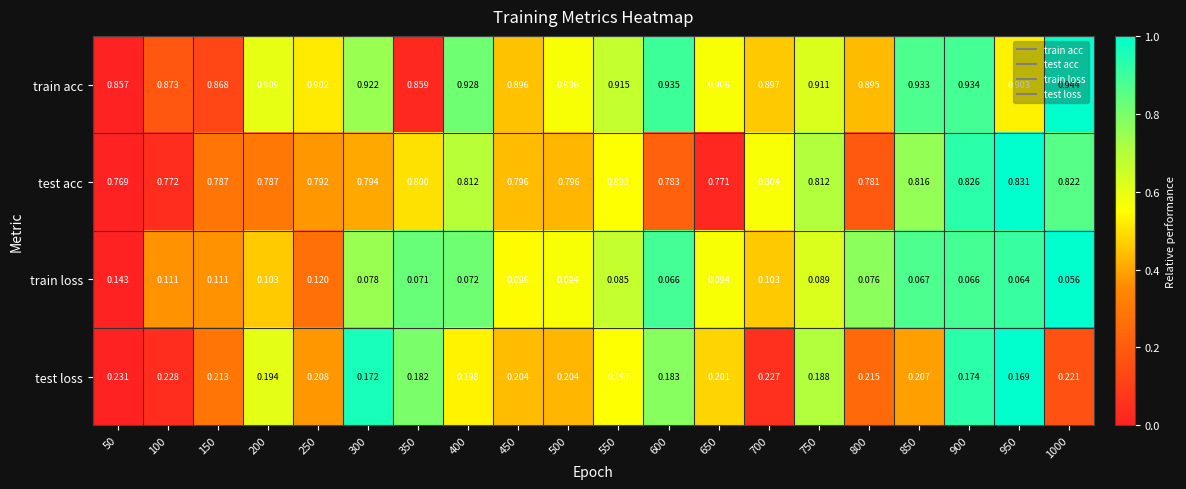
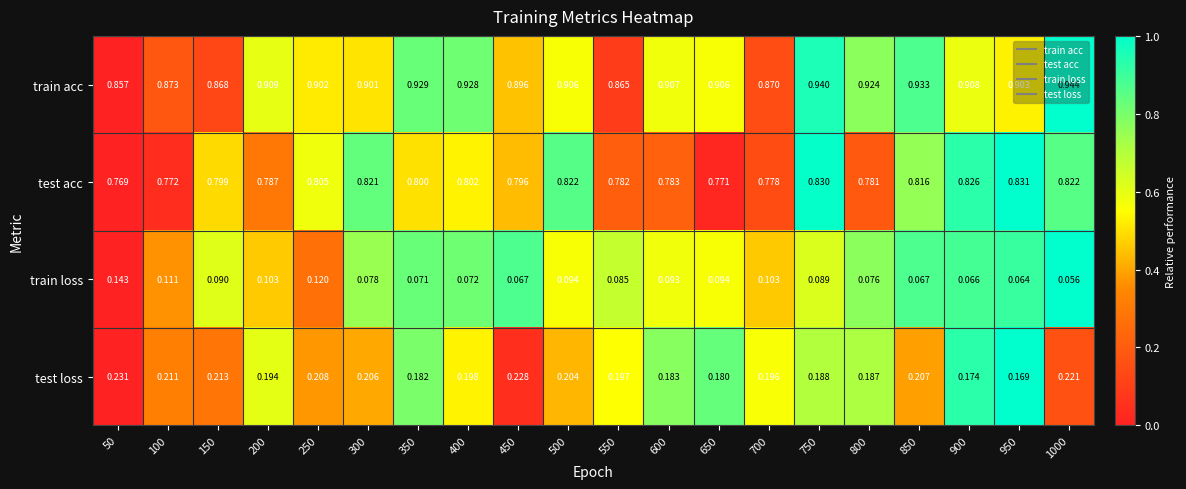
  {
    "train acc": {
      "50": 0.857,
      "100": 0.873,
      "150": 0.868,
      "200": 0.909,
      "250": 0.902,
-     "300": 0.922,
-     "350": 0.859,
+     "300": 0.901,
+     "350": 0.929,
      "400": 0.928,
      "450": 0.896,
      "500": 0.906,
-     "550": 0.915,
-     "600": 0.935,
+     "550": 0.865,
+     "600": 0.907,
      "650": 0.906,
-     "700": 0.897,
-     "750": 0.911,
-     "800": 0.895,
+     "700": 0.870,
+     "750": 0.940,
+     "800": 0.924,
      "850": 0.933,
-     "900": 0.934
+     "900": 0.908
    },
    "test acc": {
      "50": 0.769,
      "100": 0.772,
-     "150": 0.787,
+     "150": 0.799,
      "200": 0.787,
-     "250": 0.792,
-     "300": 0.794,
+     "250": 0.805,
+     "300": 0.821,
      "350": 0.800,
-     "400": 0.812,
+     "400": 0.802,
      "450": 0.796,
-     "500": 0.796,
-     "550": 0.803,
+     "500": 0.822,
+     "550": 0.782,
      "600": 0.783,
      "650": 0.771,
-     "700": 0.804,
-     "750": 0.812,
+     "700": 0.778,
+     "750": 0.830,
      "800": 0.781,
      "850": 0.816,
      "900": 0.826,
      "950": 0.831,
      "1000": 0.822
    },
    "train loss": {
      "50": 0.143,
      "100": 0.111,
-     "150": 0.111,
+     "150": 0.090,
      "200": 0.103,
      "250": 0.120,
      "300": 0.078,
      "350": 0.071,
      "400": 0.072,
-     "450": 0.096,
+     "450": 0.067,
      "500": 0.094,
      "550": 0.085,
-     "600": 0.066,
+     "600": 0.093,
      "650": 0.094,
      "700": 0.103,
      "750": 0.089,
      "800": 0.076,
      "850": 0.067,
      "900": 0.066,
      "950": 0.064,
      "1000": 0.056
    },
    "test loss": {
      "50": 0.231,
-     "100": 0.228,
+     "100": 0.211,
      "150": 0.213,
      "200": 0.194,
      "250": 0.208,
-     "300": 0.172,
+     "300": 0.206,
      "350": 0.182,
      "400": 0.198,
-     "450": 0.204,
+     "450": 0.228,
      "500": 0.204,
      "550": 0.197,
      "600": 0.183,
-     "650": 0.201,
-     "700": 0.227,
+     "650": 0.180,
+     "700": 0.196,
      "750": 0.188,
-     "800": 0.215,
+     "800": 0.187,
      "850": 0.207,
      "900": 0.174,
      "950": 0.169,
      "1000": 0.221
    }
  }
